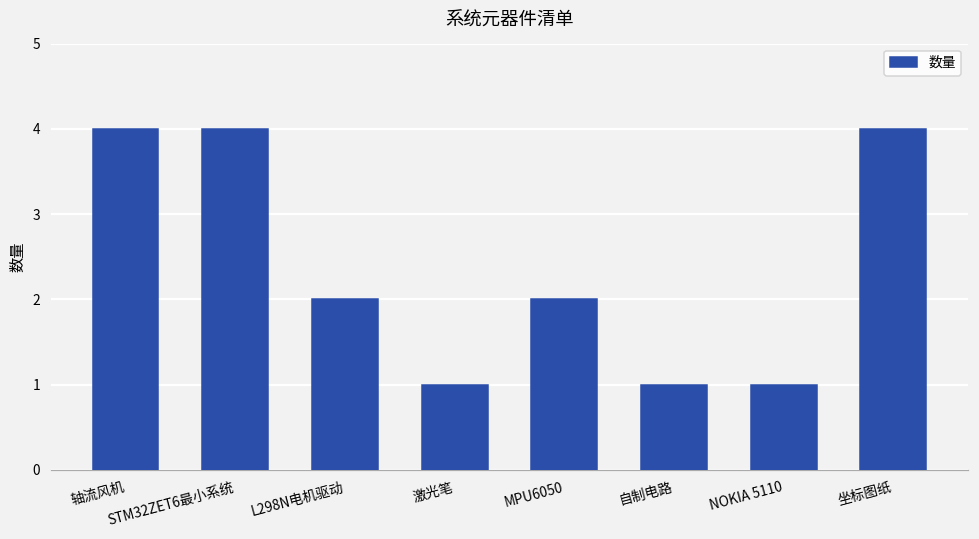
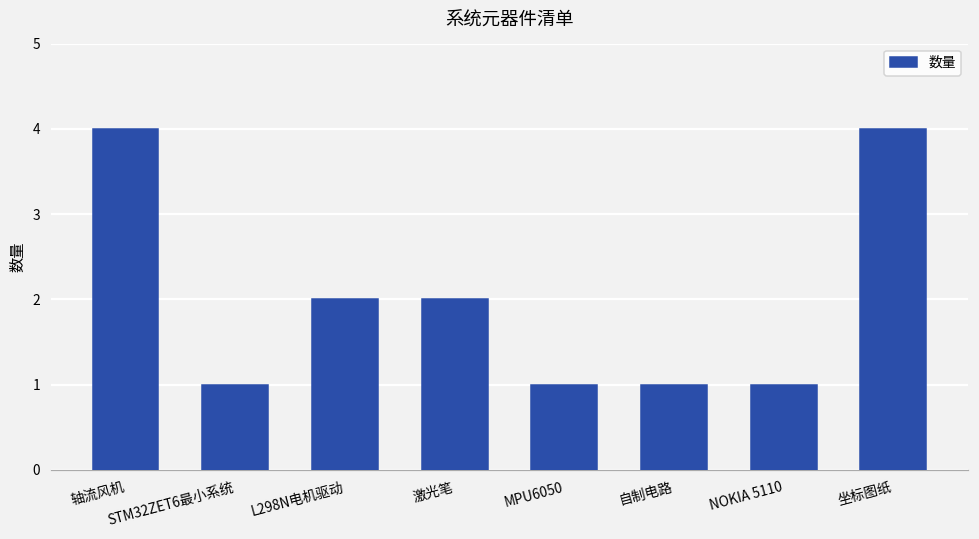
  {
    "轴流风机": 4,
-   "STM32ZET6最小系统": 4,
+   "STM32ZET6最小系统": 1,
    "L298N电机驱动": 2,
-   "激光笔": 1,
-   "MPU6050": 2,
+   "激光笔": 2,
+   "MPU6050": 1,
    "自制电路": 1,
    "NOKIA 5110": 1,
    "坐标图纸": 4
  }
